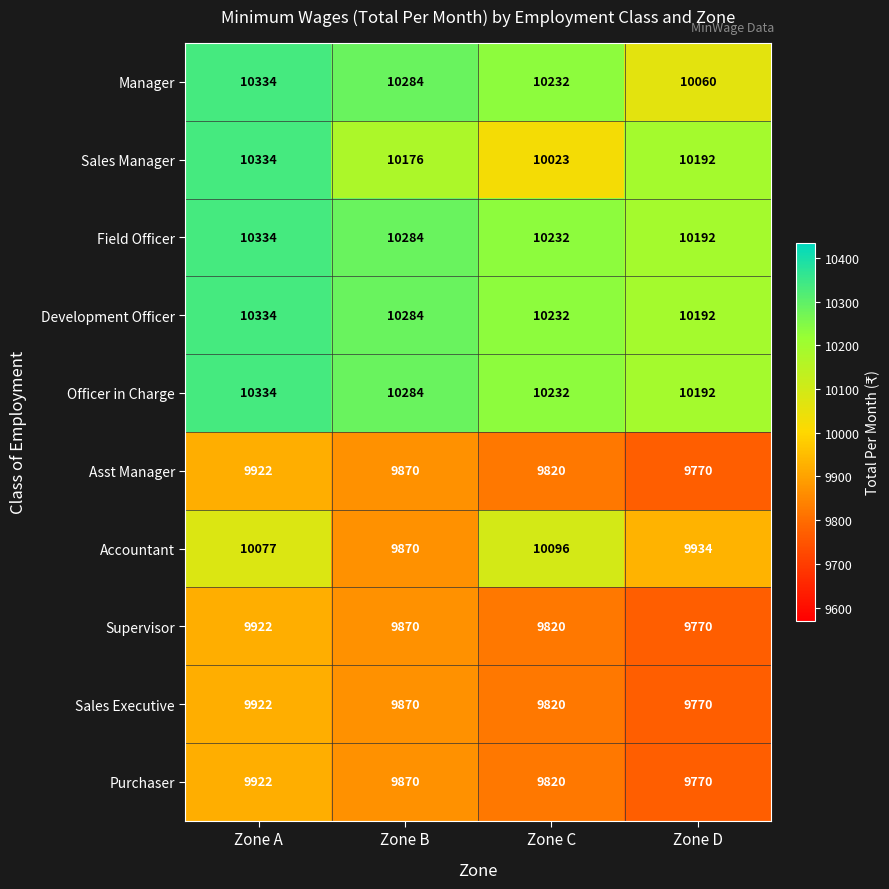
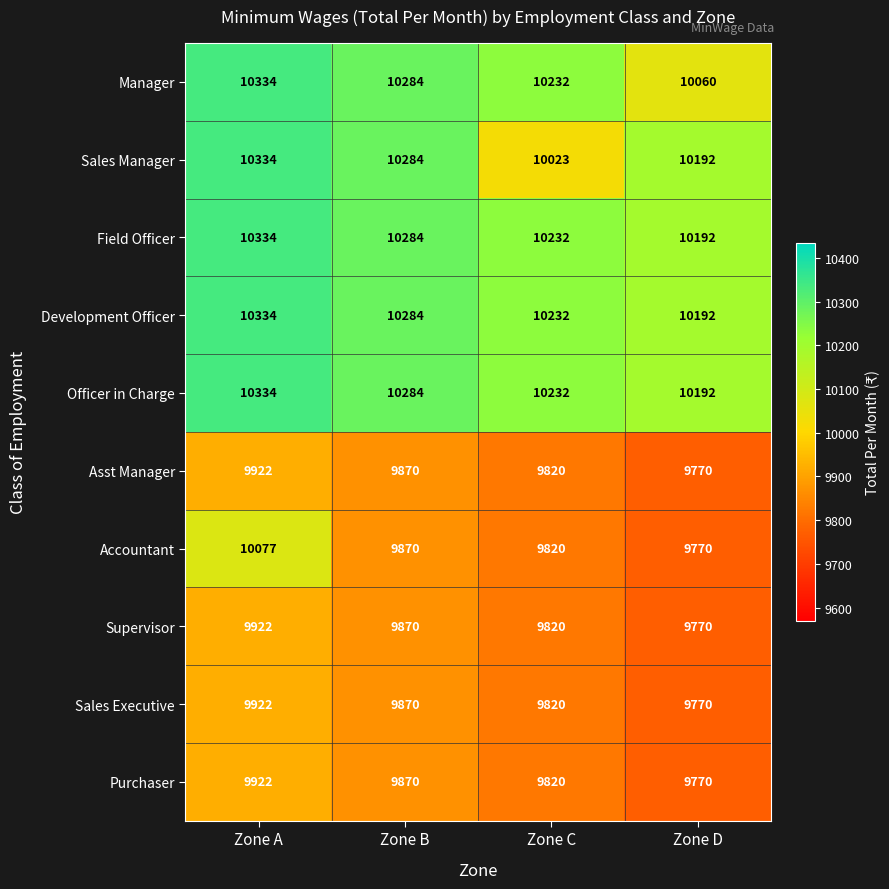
  {
    "Manager": {
      "Zone A": 10334,
      "Zone B": 10284,
      "Zone C": 10232,
      "Zone D": 10060
    },
    "Sales Manager": {
      "Zone A": 10334,
-     "Zone B": 10176,
+     "Zone B": 10284,
      "Zone C": 10023,
      "Zone D": 10192
    },
    "Field Officer": {
      "Zone A": 10334,
      "Zone B": 10284,
      "Zone C": 10232,
      "Zone D": 10192
    },
    "Development Officer": {
      "Zone A": 10334,
      "Zone B": 10284,
      "Zone C": 10232,
      "Zone D": 10192
    },
    "Officer in Charge": {
      "Zone A": 10334,
      "Zone B": 10284,
      "Zone C": 10232,
      "Zone D": 10192
    },
    "Asst Manager": {
      "Zone A": 9922,
      "Zone B": 9870,
      "Zone C": 9820,
      "Zone D": 9770
    },
    "Accountant": {
      "Zone A": 10077,
      "Zone B": 9870,
-     "Zone C": 10096,
-     "Zone D": 9934
+     "Zone C": 9820,
+     "Zone D": 9770
    },
    "Supervisor": {
      "Zone A": 9922,
      "Zone B": 9870,
      "Zone C": 9820,
      "Zone D": 9770
    },
    "Sales Executive": {
      "Zone A": 9922,
      "Zone B": 9870,
      "Zone C": 9820,
      "Zone D": 9770
    },
    "Purchaser": {
      "Zone A": 9922,
      "Zone B": 9870,
      "Zone C": 9820,
      "Zone D": 9770
    }
  }
